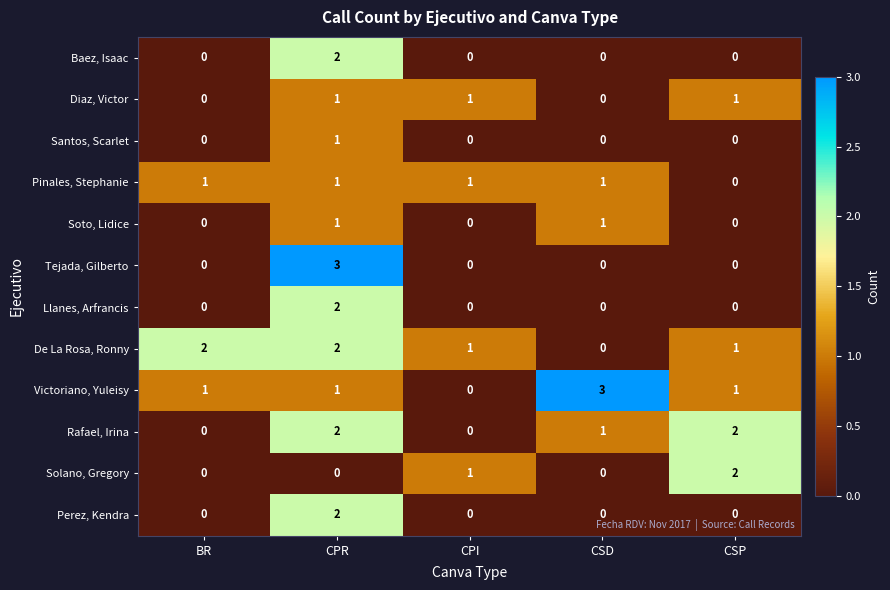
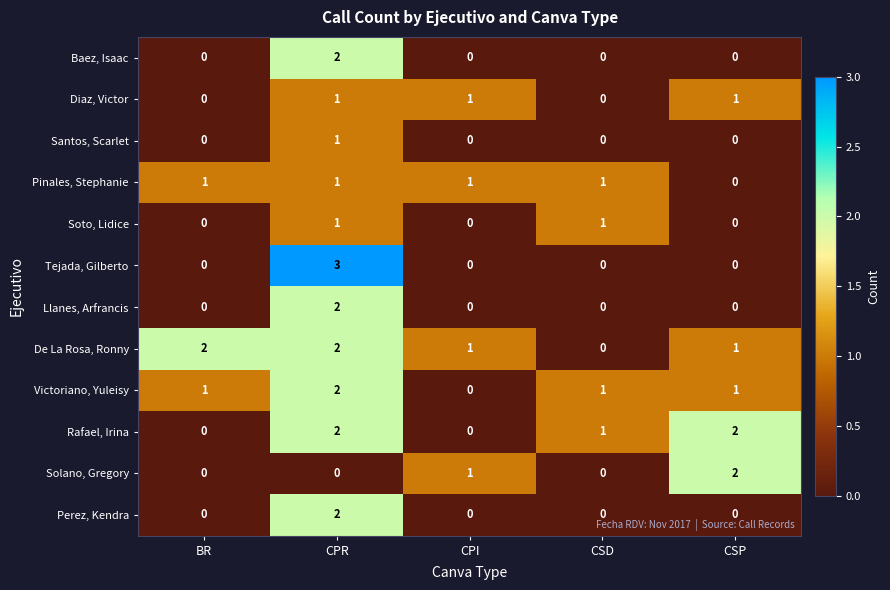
  {
    "Baez, Isaac": {
      "BR": 0,
      "CPR": 2,
      "CPI": 0,
      "CSD": 0,
      "CSP": 0
    },
    "Diaz, Victor": {
      "BR": 0,
      "CPR": 1,
      "CPI": 1,
      "CSD": 0,
      "CSP": 1
    },
    "Santos, Scarlet": {
      "BR": 0,
      "CPR": 1,
      "CPI": 0,
      "CSD": 0,
      "CSP": 0
    },
    "Pinales, Stephanie": {
      "BR": 1,
      "CPR": 1,
      "CPI": 1,
      "CSD": 1,
      "CSP": 0
    },
    "Soto, Lidice": {
      "BR": 0,
      "CPR": 1,
      "CPI": 0,
      "CSD": 1,
      "CSP": 0
    },
    "Tejada, Gilberto": {
      "BR": 0,
      "CPR": 3,
      "CPI": 0,
      "CSD": 0,
      "CSP": 0
    },
    "Llanes, Arfrancis": {
      "BR": 0,
      "CPR": 2,
      "CPI": 0,
      "CSD": 0,
      "CSP": 0
    },
    "De La Rosa, Ronny": {
      "BR": 2,
      "CPR": 2,
      "CPI": 1,
      "CSD": 0,
      "CSP": 1
    },
    "Victoriano, Yuleisy": {
      "BR": 1,
-     "CPR": 1,
+     "CPR": 2,
      "CPI": 0,
-     "CSD": 3,
+     "CSD": 1,
      "CSP": 1
    },
    "Rafael, Irina": {
      "BR": 0,
      "CPR": 2,
      "CPI": 0,
      "CSD": 1,
      "CSP": 2
    },
    "Solano, Gregory": {
      "BR": 0,
      "CPR": 0,
      "CPI": 1,
      "CSD": 0,
      "CSP": 2
    },
    "Perez, Kendra": {
      "BR": 0,
      "CPR": 2,
      "CPI": 0,
      "CSP": 2017
    }
  }
